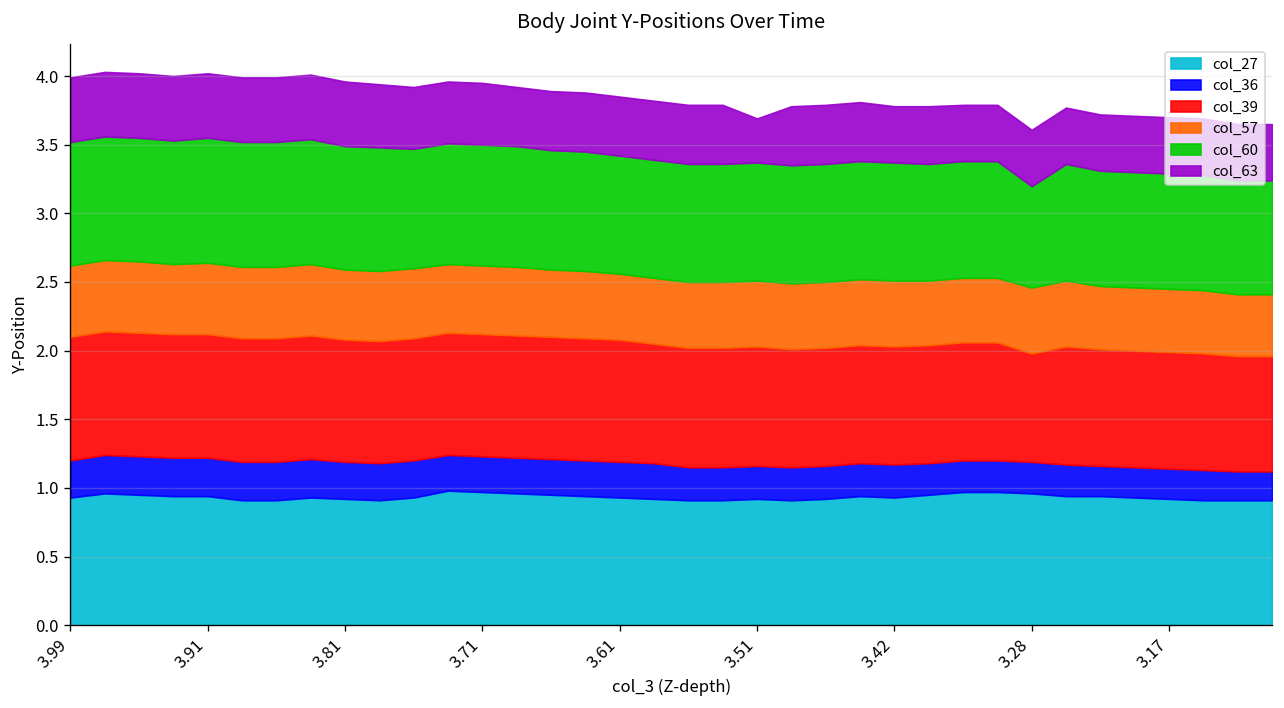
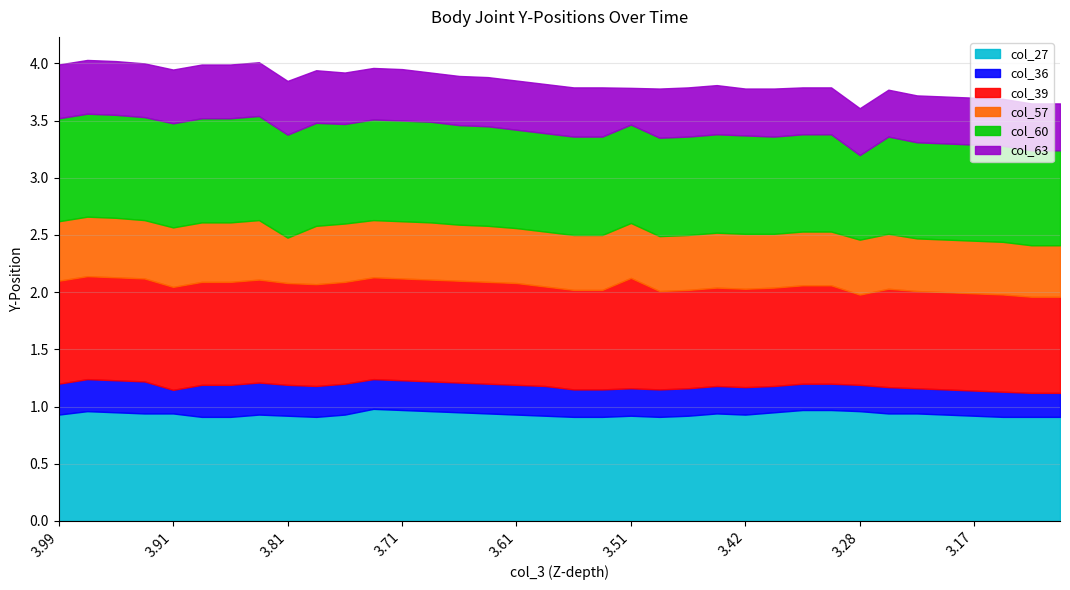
  {
    "col_27": {
      "3.99": 0.93,
      "3.91": 0.94,
      "3.81": 0.92,
      "3.71": 0.97,
      "3.61": 0.93,
      "3.51": 0.92,
      "3.42": 0.93,
      "3.28": 0.96,
      "3.17": 0.92
    },
    "col_36": {
      "3.99": 0.27,
-     "3.91": 0.28,
+     "3.91": 0.21,
      "3.81": 0.27,
      "3.71": 0.26,
      "3.61": 0.26,
      "3.51": 0.24,
      "3.42": 0.24,
      "3.28": 0.23,
      "3.17": 0.22
    },
    "col_39": {
      "3.99": 0.90,
      "3.91": 0.90,
      "3.81": 0.89,
      "3.71": 0.89,
      "3.61": 0.89,
-     "3.51": 0.87,
+     "3.51": 0.96,
      "3.42": 0.86,
      "3.28": 0.79,
      "3.17": 0.85
    },
    "col_57": {
      "3.99": 0.52,
      "3.91": 0.52,
-     "3.81": 0.51,
+     "3.81": 0.40,
      "3.71": 0.50,
      "3.61": 0.48,
      "3.51": 0.48,
      "3.42": 0.48,
      "3.28": 0.48,
      "3.17": 0.46
    },
    "col_60": {
      "3.99": 0.90,
      "3.91": 0.91,
      "3.81": 0.90,
      "3.71": 0.88,
      "3.61": 0.86,
      "3.51": 0.86,
      "3.42": 0.86,
      "3.28": 0.74
    },
    "col_63": {
      "3.99": 0.47,
      "3.91": 0.47,
      "3.81": 0.47,
      "3.71": 0.45,
      "3.61": 0.43,
      "3.51": 0.32,
      "3.42": 0.41,
      "3.28": 0.41
    }
  }
